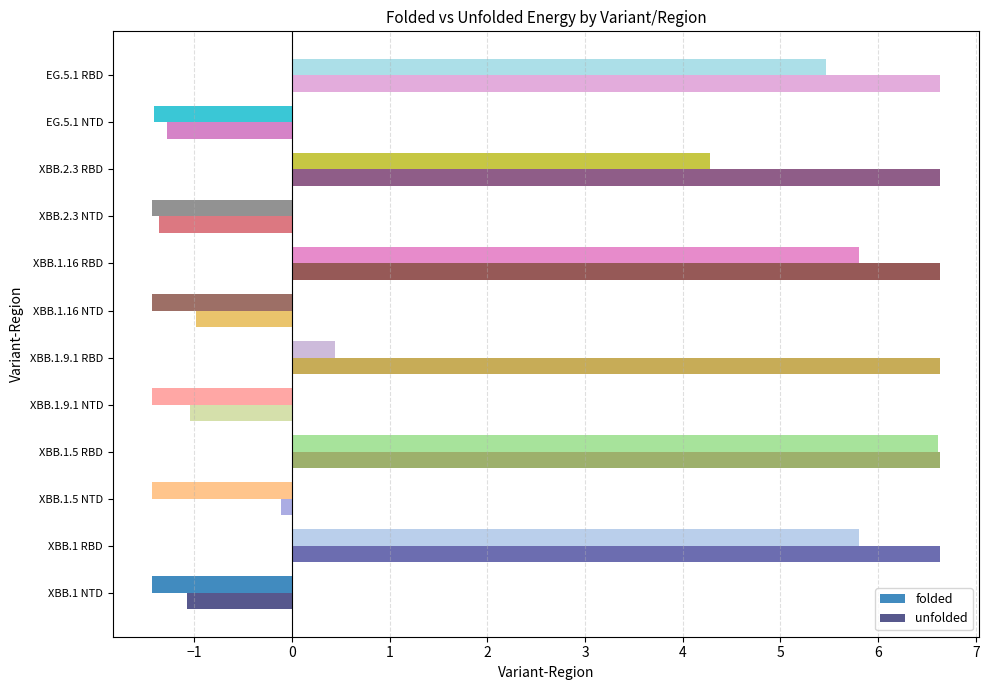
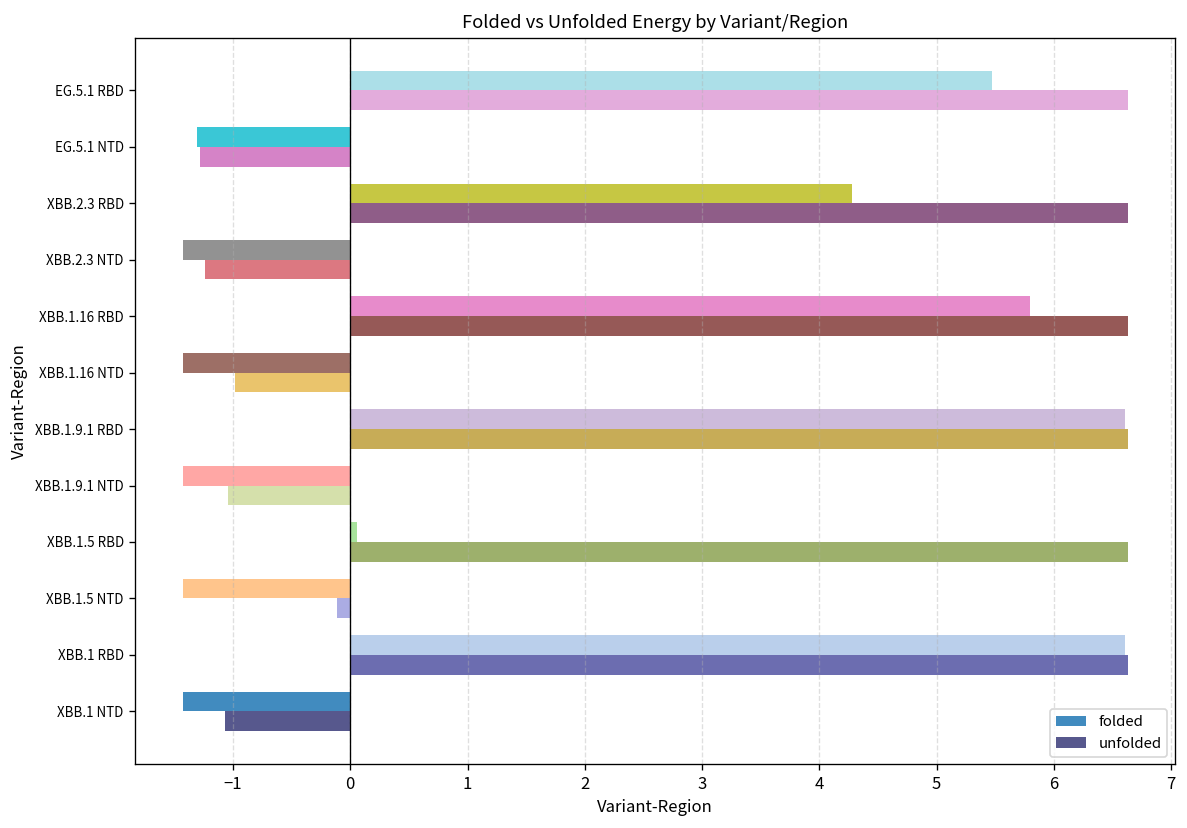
  {
    "folded": {
      "EG.5.1 RBD": 5.5,
-     "EG.5.1 NTD": -1.4,
+     "EG.5.1 NTD": -1.3,
      "XBB.2.3 RBD": 4.3,
      "XBB.2.3 NTD": -1.4,
      "XBB.1.16 RBD": 5.8,
      "XBB.1.16 NTD": -1.4,
-     "XBB.1.9.1 RBD": 0.4,
+     "XBB.1.9.1 RBD": 6.6,
      "XBB.1.9.1 NTD": -1.4,
-     "XBB.1.5 RBD": 6.6,
+     "XBB.1.5 RBD": 0.1,
      "XBB.1.5 NTD": -1.4,
-     "XBB.1 RBD": 5.8,
+     "XBB.1 RBD": 6.6,
      "XBB.1 NTD": -1.4
    },
    "unfolded": {
      "EG.5.1 RBD": 6.6,
      "EG.5.1 NTD": -1.3,
      "XBB.2.3 RBD": 6.6,
-     "XBB.2.3 NTD": -1.4,
+     "XBB.2.3 NTD": -1.2,
      "XBB.1.16 RBD": 6.6,
      "XBB.1.16 NTD": -1.0,
      "XBB.1.9.1 RBD": 6.6,
      "XBB.1.9.1 NTD": -1.0,
      "XBB.1.5 RBD": 6.6,
      "XBB.1.5 NTD": -0.1,
      "XBB.1 RBD": 6.6,
      "XBB.1 NTD": -1.1
    }
  }
